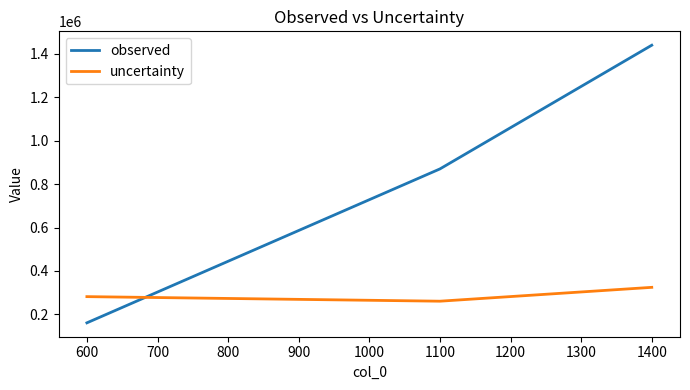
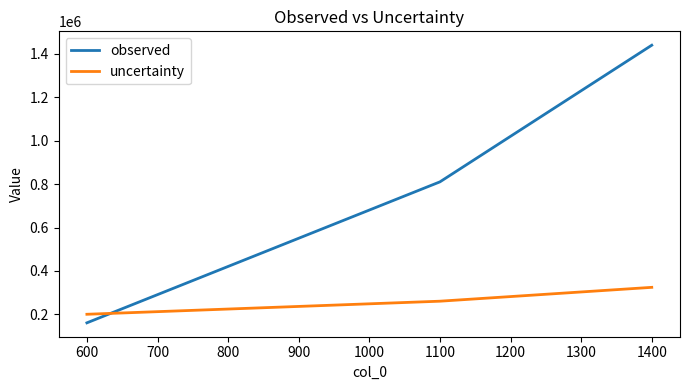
  {
    "observed": {
      "600": 160000,
-     "1100": 870000,
+     "1100": 810000,
      "1400": 1440000
    },
    "uncertainty": {
-     "600": 280000,
+     "600": 200000,
      "1100": 260000,
      "1400": 320000
    }
  }
